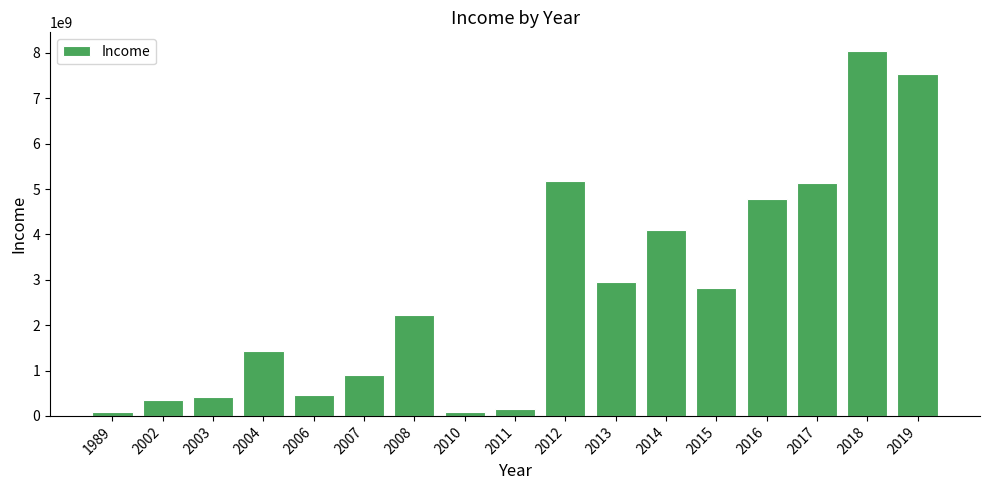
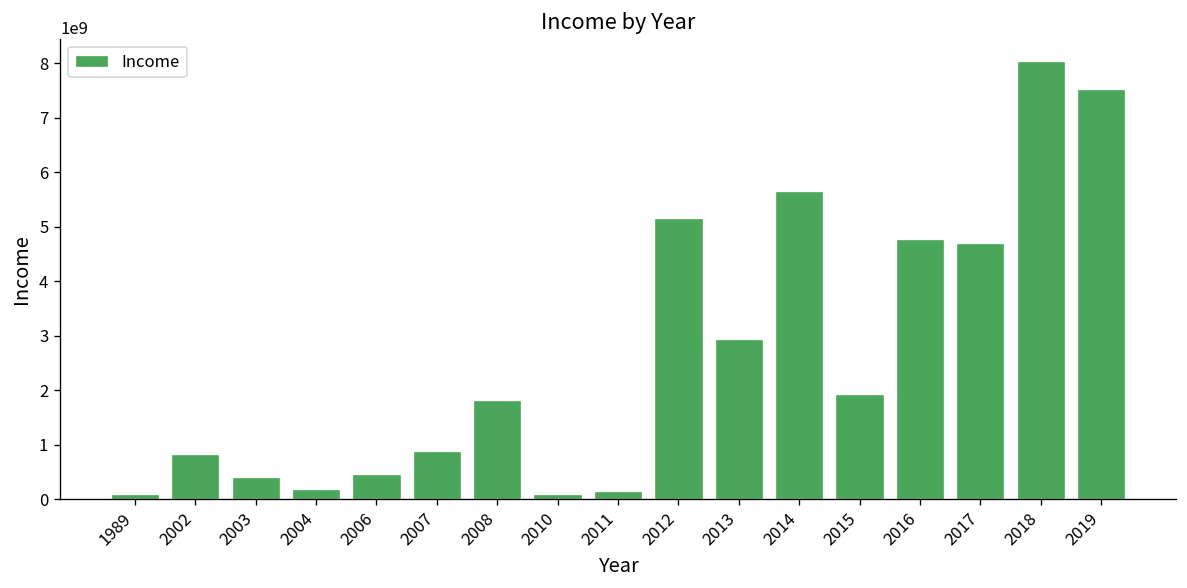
  {
    "1989": 100000000,
-   "2002": 400000000,
+   "2002": 800000000,
    "2003": 400000000,
-   "2004": 1400000000,
+   "2004": 200000000,
    "2006": 500000000,
    "2007": 900000000,
-   "2008": 2200000000,
+   "2008": 1800000000,
    "2010": 100000000,
    "2011": 100000000,
    "2012": 5200000000,
    "2013": 2900000000,
-   "2014": 4100000000,
-   "2015": 2800000000,
+   "2014": 5700000000,
+   "2015": 1900000000,
    "2016": 4800000000,
-   "2017": 5100000000,
+   "2017": 4700000000,
    "2018": 8100000000,
    "2019": 7500000000
  }
